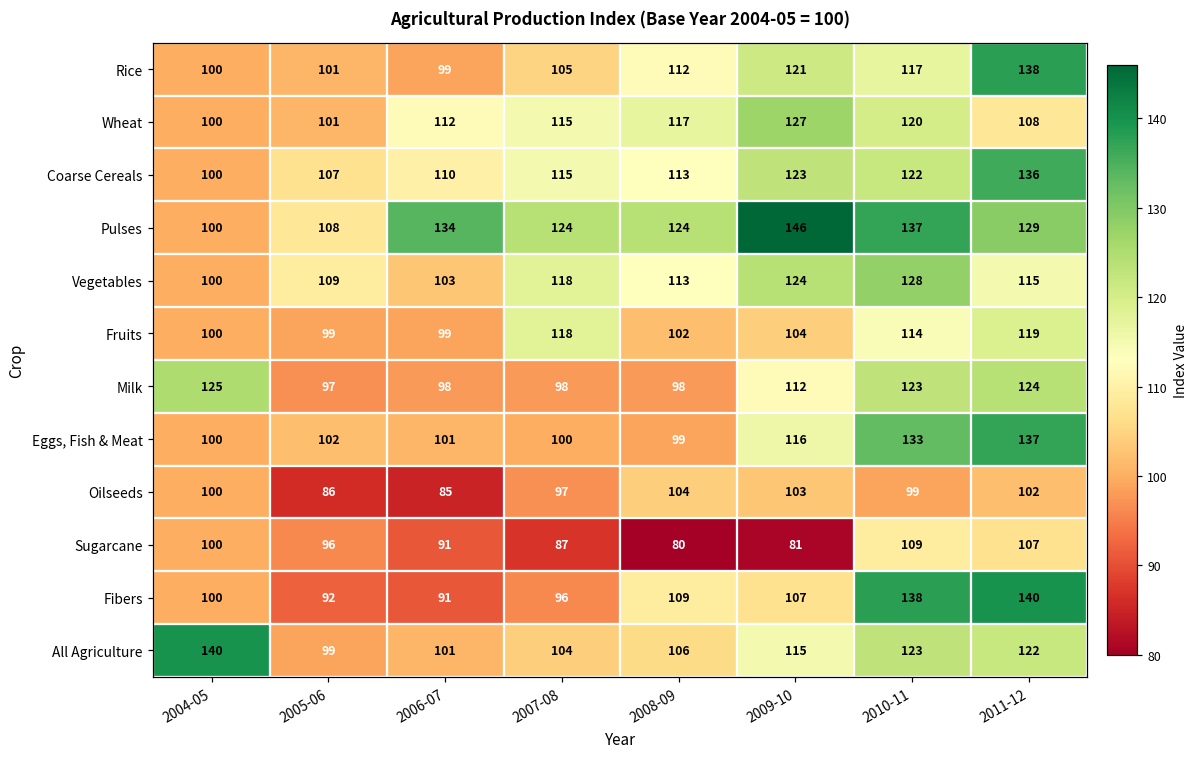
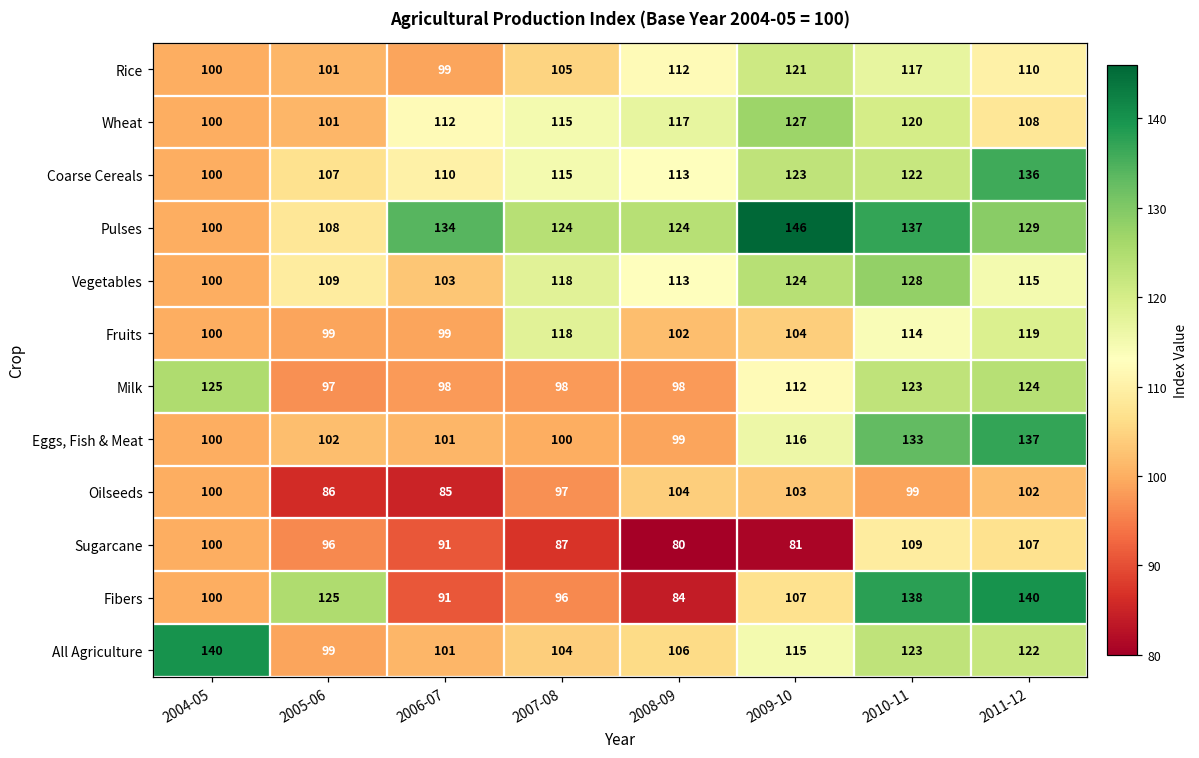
  {
    "Rice": {
      "2004-05": 100,
      "2005-06": 101,
      "2006-07": 99,
      "2007-08": 105,
      "2008-09": 112,
      "2009-10": 121,
      "2010-11": 117,
-     "2011-12": 138
+     "2011-12": 110
    },
    "Wheat": {
      "2004-05": 100,
      "2005-06": 101,
      "2006-07": 112,
      "2007-08": 115,
      "2008-09": 117,
      "2009-10": 127,
      "2010-11": 120,
      "2011-12": 108
    },
    "Coarse Cereals": {
      "2004-05": 100,
      "2005-06": 107,
      "2006-07": 110,
      "2007-08": 115,
      "2008-09": 113,
      "2009-10": 123,
      "2010-11": 122,
      "2011-12": 136
    },
    "Pulses": {
      "2004-05": 100,
      "2005-06": 108,
      "2006-07": 134,
      "2007-08": 124,
      "2008-09": 124,
      "2009-10": 146,
      "2010-11": 137,
      "2011-12": 129
    },
    "Vegetables": {
      "2004-05": 100,
      "2005-06": 109,
      "2006-07": 103,
      "2007-08": 118,
      "2008-09": 113,
      "2009-10": 124,
      "2010-11": 128,
      "2011-12": 115
    },
    "Fruits": {
      "2004-05": 100,
      "2005-06": 99,
      "2006-07": 99,
      "2007-08": 118,
      "2008-09": 102,
      "2009-10": 104,
      "2010-11": 114,
      "2011-12": 119
    },
    "Milk": {
      "2004-05": 125,
      "2005-06": 97,
      "2006-07": 98,
      "2007-08": 98,
      "2008-09": 98,
      "2009-10": 112,
      "2010-11": 123,
      "2011-12": 124
    },
    "Eggs, Fish & Meat": {
      "2004-05": 100,
      "2005-06": 102,
      "2006-07": 101,
      "2007-08": 100,
      "2008-09": 99,
      "2009-10": 116,
      "2010-11": 133,
      "2011-12": 137
    },
    "Oilseeds": {
      "2004-05": 100,
      "2005-06": 86,
      "2006-07": 85,
      "2007-08": 97,
      "2008-09": 104,
      "2009-10": 103,
      "2010-11": 99,
      "2011-12": 102
    },
    "Sugarcane": {
      "2004-05": 100,
      "2005-06": 96,
      "2006-07": 91,
      "2007-08": 87,
      "2008-09": 80,
      "2009-10": 81,
      "2010-11": 109,
      "2011-12": 107
    },
    "Fibers": {
      "2004-05": 100,
-     "2005-06": 92,
+     "2005-06": 125,
      "2006-07": 91,
      "2007-08": 96,
-     "2008-09": 109,
+     "2008-09": 84,
      "2009-10": 107,
      "2010-11": 138,
      "2011-12": 140
    },
    "All Agriculture": {
      "2004-05": 140,
      "2005-06": 99,
      "2006-07": 101,
      "2007-08": 104,
      "2008-09": 106,
      "2009-10": 115,
      "2010-11": 123,
      "2011-12": 122
    }
  }
